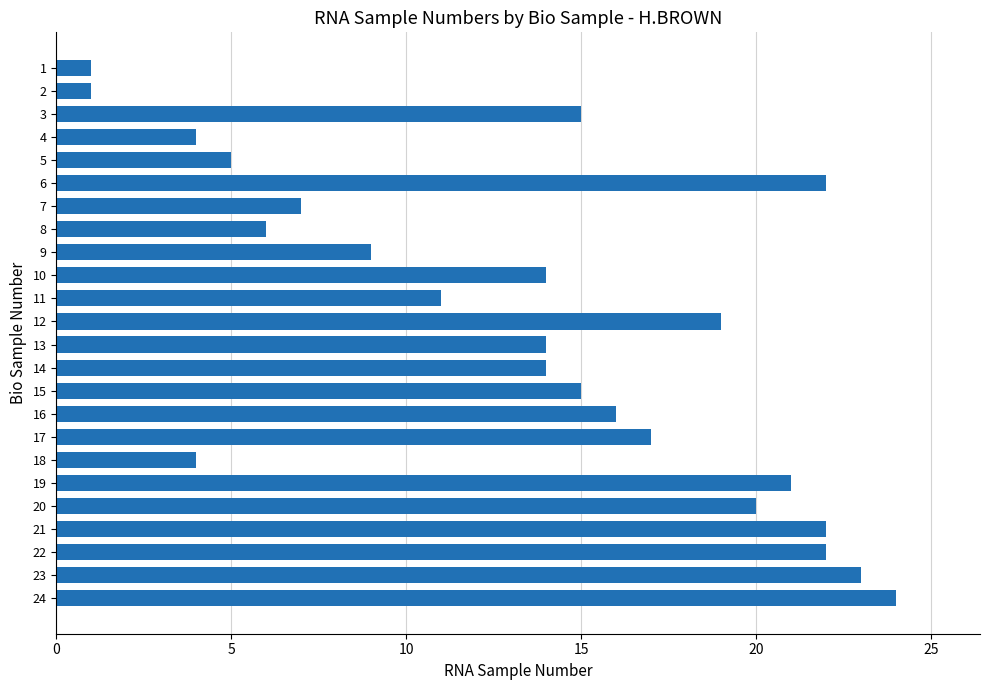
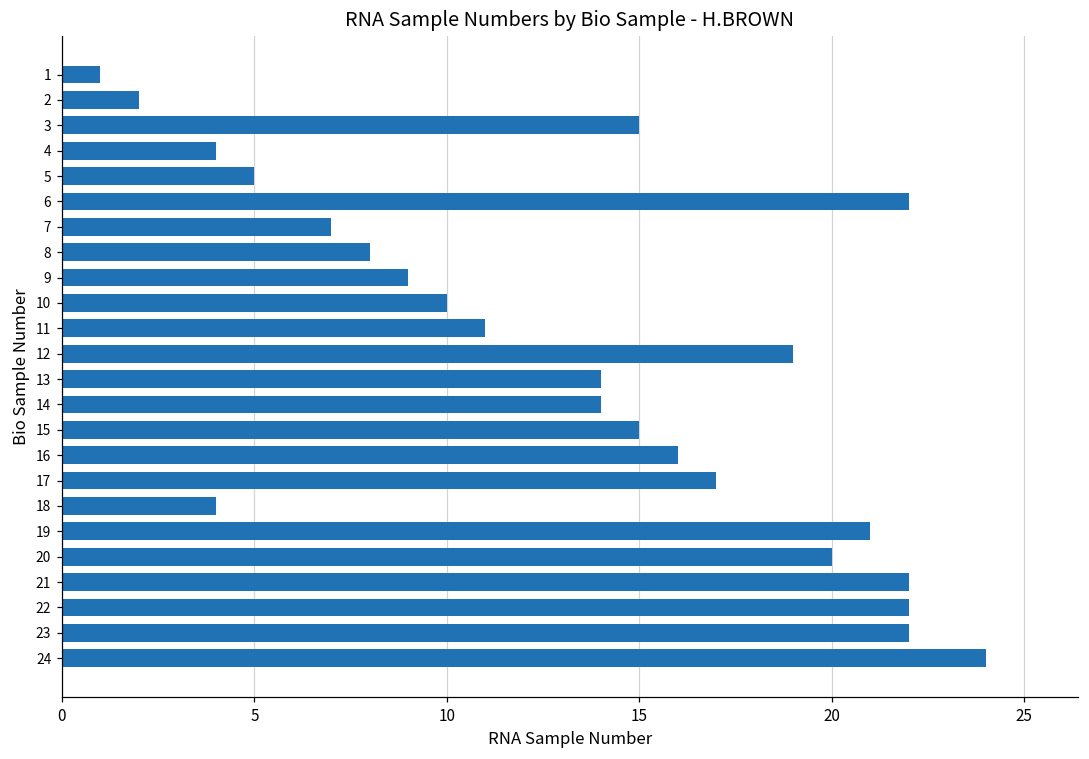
  {
    "1": 1,
-   "2": 1,
+   "2": 2,
    "3": 15,
    "4": 4,
    "5": 5,
    "6": 22,
    "7": 7,
-   "8": 6,
+   "8": 8,
    "9": 9,
-   "10": 14,
+   "10": 10,
    "11": 11,
    "12": 19,
    "13": 14,
    "14": 14,
    "15": 15,
    "16": 16,
    "17": 17,
    "18": 4,
    "19": 21,
    "20": 20,
    "21": 22,
    "22": 22,
-   "23": 23,
+   "23": 22,
    "24": 24
  }
